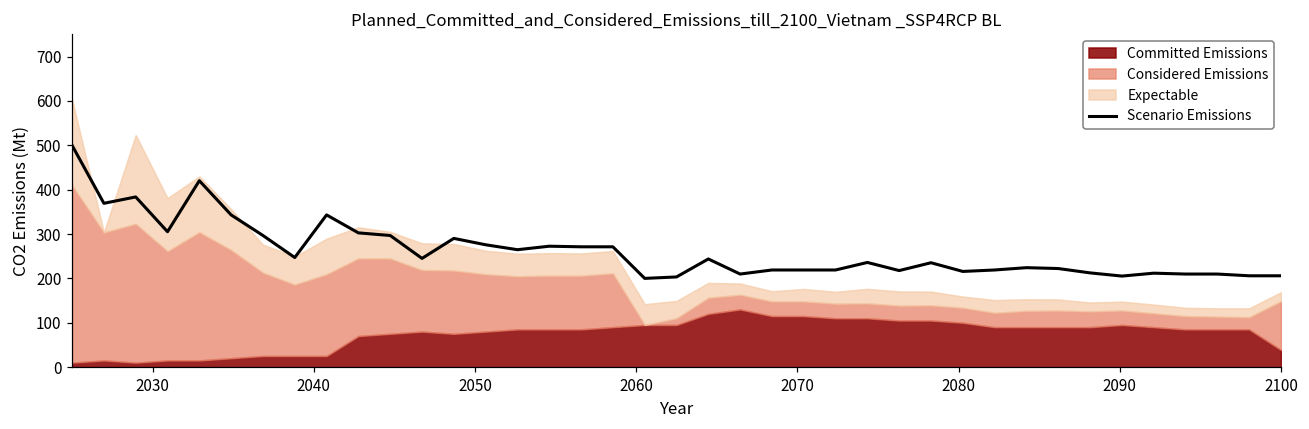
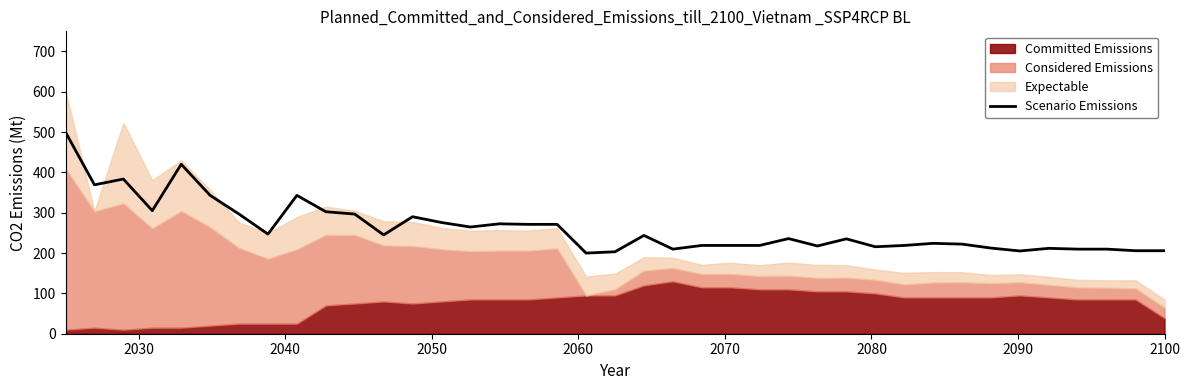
  {
    "Scenario Emissions": {
      "2100": 210
    },
    "Committed Emissions": {
      "2100": 40
    },
    "Considered Emissions": {
-     "2100": 110
+     "2100": 30
    },
    "Expectable": {
      "2100": 20
    }
  }
